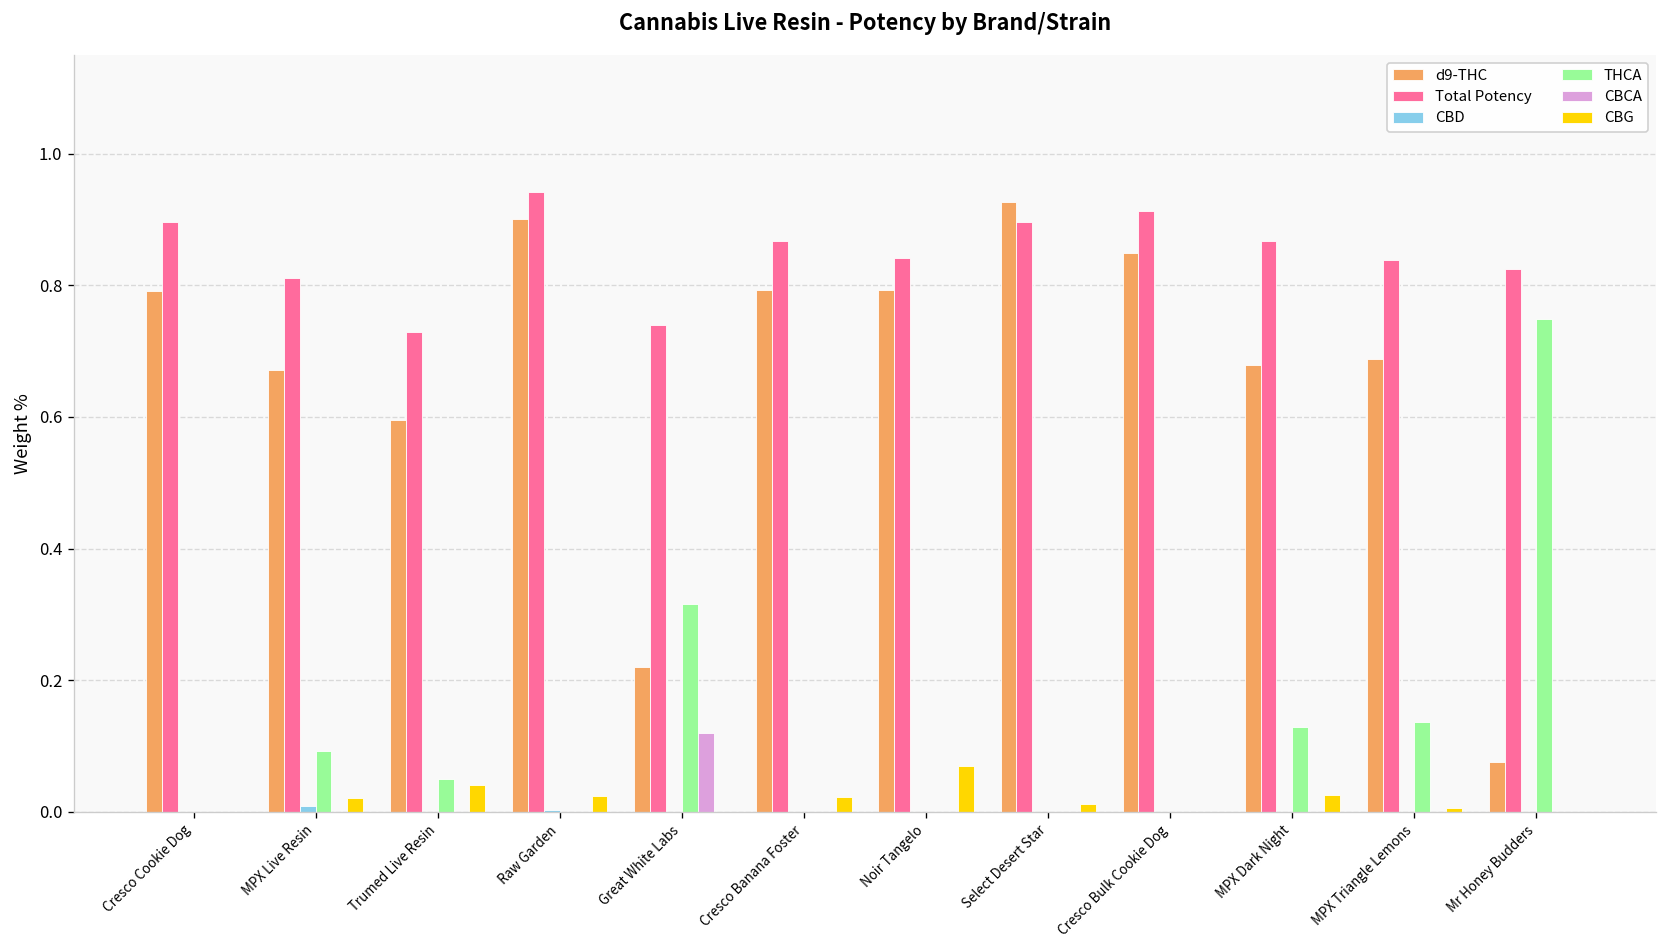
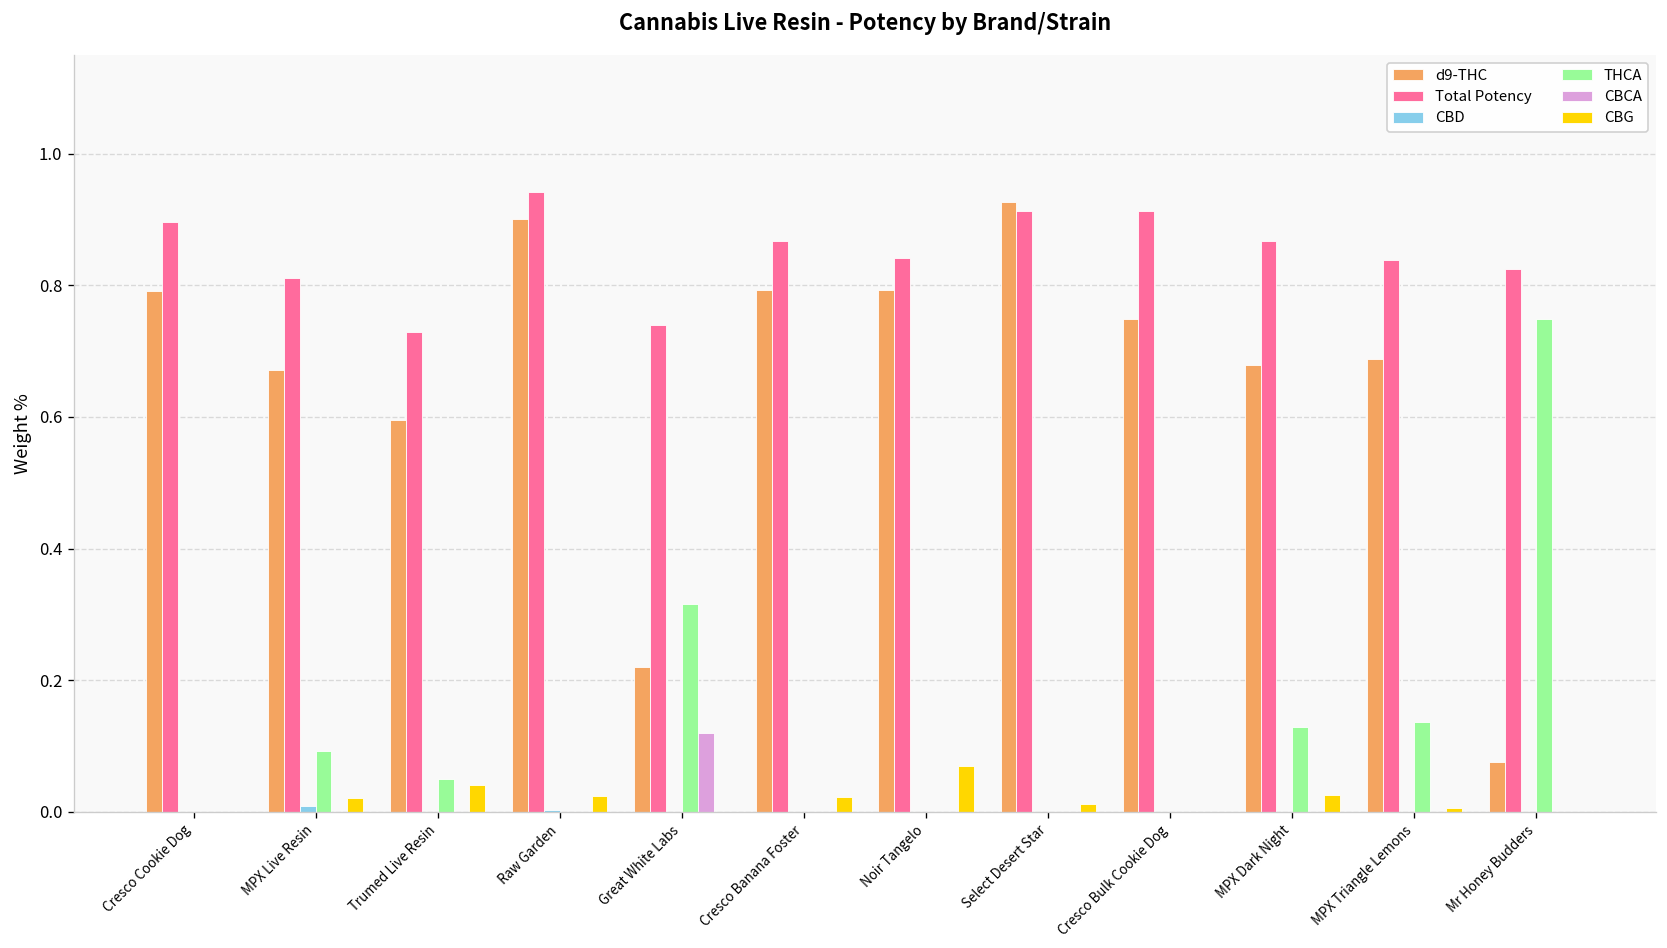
  {
    "d9-THC": {
      "Cresco Cookie Dog": 0.79,
      "MPX Live Resin": 0.67,
      "Trumed Live Resin": 0.59,
      "Raw Garden": 0.90,
      "Great White Labs": 0.22,
      "Cresco Banana Foster": 0.79,
      "Noir Tangelo": 0.79,
      "Select Desert Star": 0.93,
-     "Cresco Bulk Cookie Dog": 0.85,
+     "Cresco Bulk Cookie Dog": 0.75,
      "MPX Dark Night": 0.68,
      "MPX Triangle Lemons": 0.69,
      "Mr Honey Budders": 0.08
    },
    "Total Potency": {
      "Cresco Cookie Dog": 0.90,
      "MPX Live Resin": 0.81,
      "Trumed Live Resin": 0.73,
      "Raw Garden": 0.94,
      "Great White Labs": 0.74,
      "Cresco Banana Foster": 0.87,
      "Noir Tangelo": 0.84,
-     "Select Desert Star": 0.90,
+     "Select Desert Star": 0.91,
      "Cresco Bulk Cookie Dog": 0.91,
      "MPX Dark Night": 0.87,
      "MPX Triangle Lemons": 0.84,
      "Mr Honey Budders": 0.82
    },
    "CBD": {
      "Cresco Cookie Dog": 0.00,
      "MPX Live Resin": 0.01,
      "Trumed Live Resin": 0.00,
      "Great White Labs": 0.00,
      "Cresco Banana Foster": 0.00,
      "Noir Tangelo": 0.00,
      "Select Desert Star": 0.00,
      "Cresco Bulk Cookie Dog": 0.00,
      "MPX Dark Night": 0.00,
      "MPX Triangle Lemons": 0.00,
      "Mr Honey Budders": 0.00
    },
    "THCA": {
      "Cresco Cookie Dog": 0.00,
      "MPX Live Resin": 0.09,
      "Trumed Live Resin": 0.05,
      "Raw Garden": 0.00,
      "Great White Labs": 0.32,
      "Cresco Banana Foster": 0.00,
      "Noir Tangelo": 0.00,
      "Select Desert Star": 0.00,
      "Cresco Bulk Cookie Dog": 0.00,
      "MPX Dark Night": 0.13,
      "MPX Triangle Lemons": 0.14,
      "Mr Honey Budders": 0.75
    },
    "CBCA": {
      "Cresco Cookie Dog": 0.00,
      "MPX Live Resin": 0.00,
      "Trumed Live Resin": 0.00,
      "Raw Garden": 0.00,
      "Great White Labs": 0.12,
      "Cresco Banana Foster": 0.00,
      "Noir Tangelo": 0.00,
      "Select Desert Star": 0.00,
      "Cresco Bulk Cookie Dog": 0.00,
      "MPX Dark Night": 0.00,
      "MPX Triangle Lemons": 0.00,
      "Mr Honey Budders": 0.00
    },
    "CBG": {
      "Cresco Cookie Dog": 0.00,
      "MPX Live Resin": 0.02,
      "Trumed Live Resin": 0.04,
      "Raw Garden": 0.02,
      "Great White Labs": 0.00,
      "Cresco Banana Foster": 0.02,
      "Noir Tangelo": 0.07,
      "Select Desert Star": 0.01,
      "Cresco Bulk Cookie Dog": 0.00,
      "MPX Dark Night": 0.03,
      "MPX Triangle Lemons": 0.01,
      "Mr Honey Budders": 0.00
    }
  }
